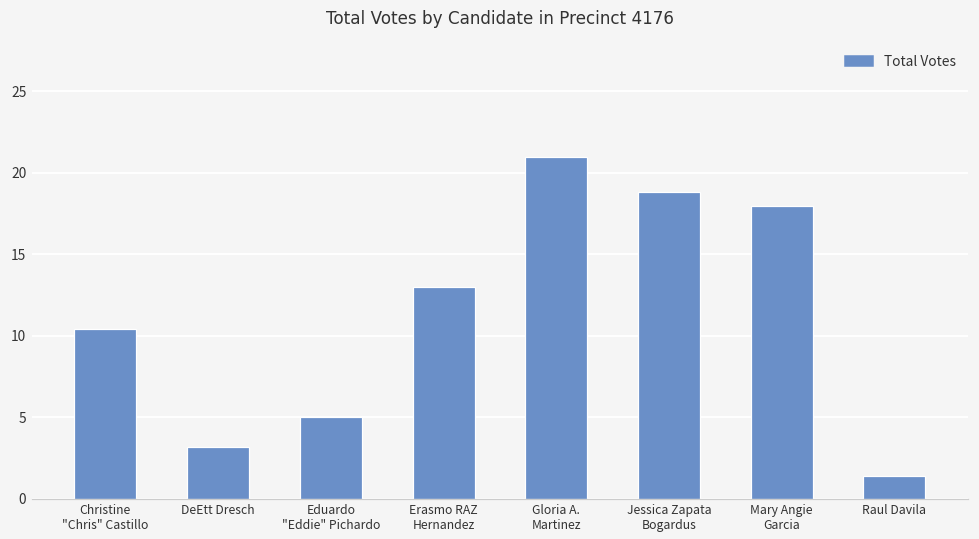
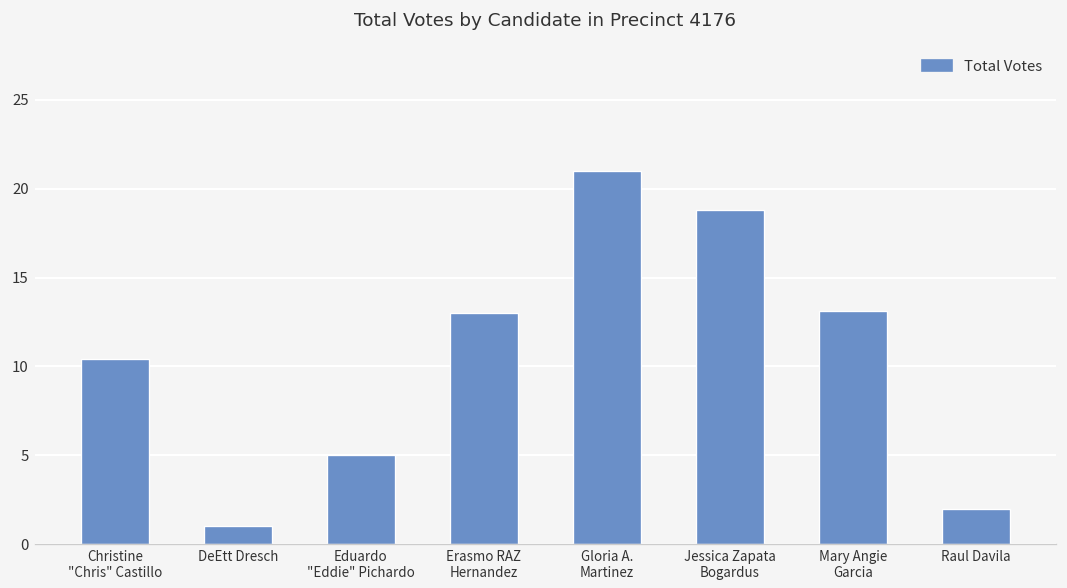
  {
    "Christine \"Chris\" Castillo": 10.4,
-   "DeEtt Dresch": 3.2,
+   "DeEtt Dresch": 1.0,
    "Eduardo \"Eddie\" Pichardo": 5.0,
    "Erasmo RAZ Hernandez": 13.0,
    "Gloria A. Martinez": 21.0,
    "Jessica Zapata Bogardus": 18.8,
-   "Mary Angie Garcia": 18.0,
-   "Raul Davila": 1.4
+   "Mary Angie Garcia": 13.1,
+   "Raul Davila": 2.0
  }
